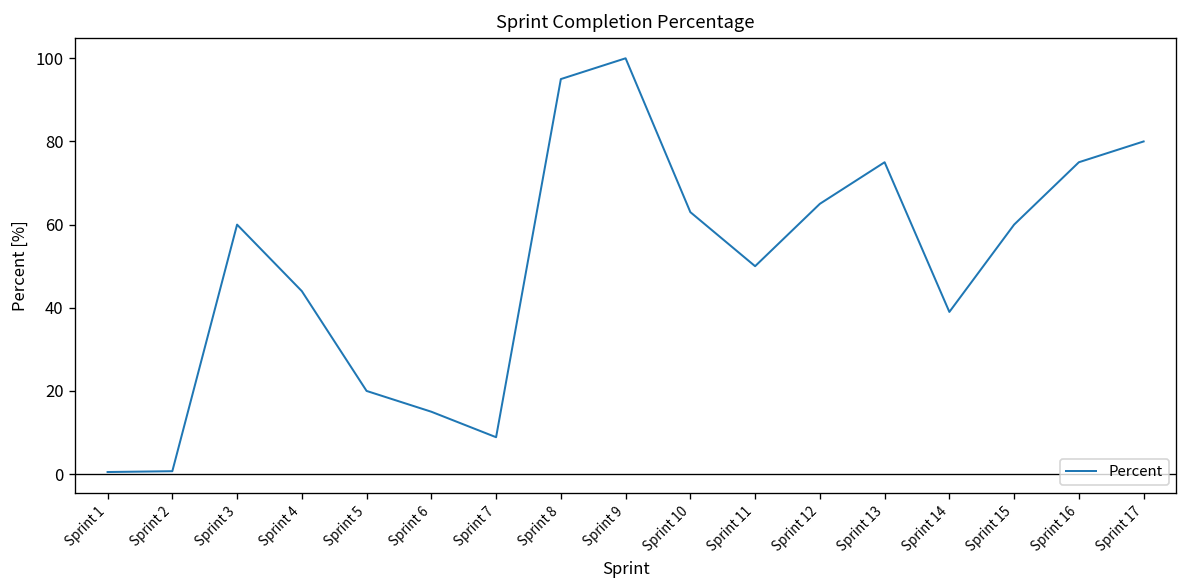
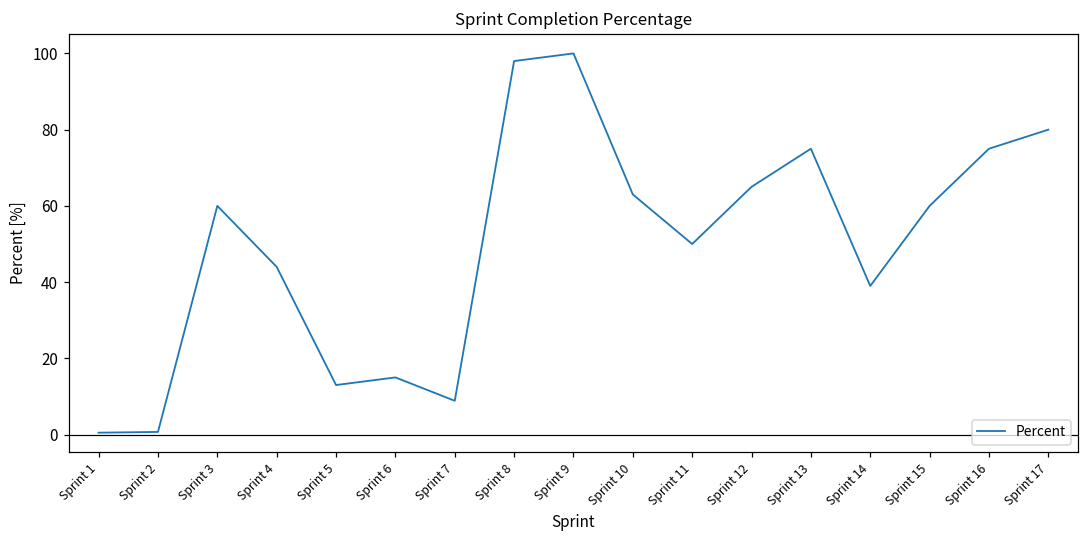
  {
    "Sprint 1": 1,
    "Sprint 2": 1,
    "Sprint 3": 60,
    "Sprint 4": 44,
-   "Sprint 5": 20,
+   "Sprint 5": 13,
    "Sprint 6": 15,
    "Sprint 7": 9,
-   "Sprint 8": 95,
+   "Sprint 8": 98,
    "Sprint 9": 100,
    "Sprint 10": 63,
    "Sprint 11": 50,
    "Sprint 12": 65,
    "Sprint 13": 75,
    "Sprint 14": 39,
    "Sprint 15": 60,
    "Sprint 16": 75,
    "Sprint 17": 80
  }
